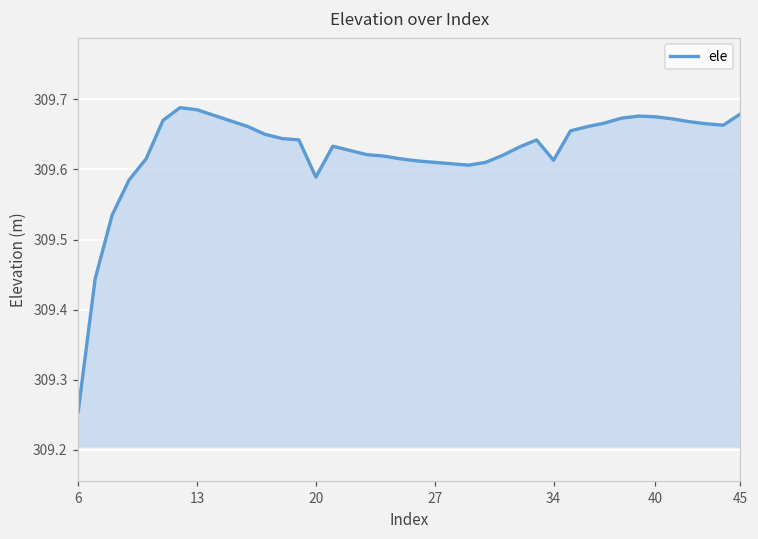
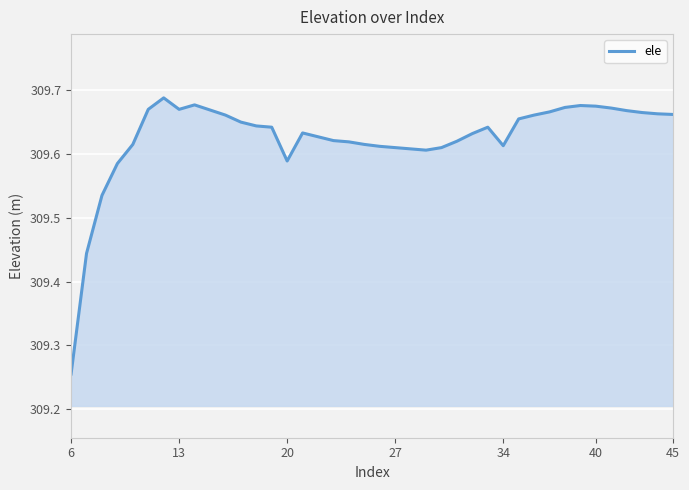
  {
    "6": 309.26,
-   "13": 309.69,
+   "13": 309.67,
    "20": 309.59,
    "27": 309.61,
    "34": 309.61,
    "40": 309.68,
-   "45": 309.68
+   "45": 309.66
  }
